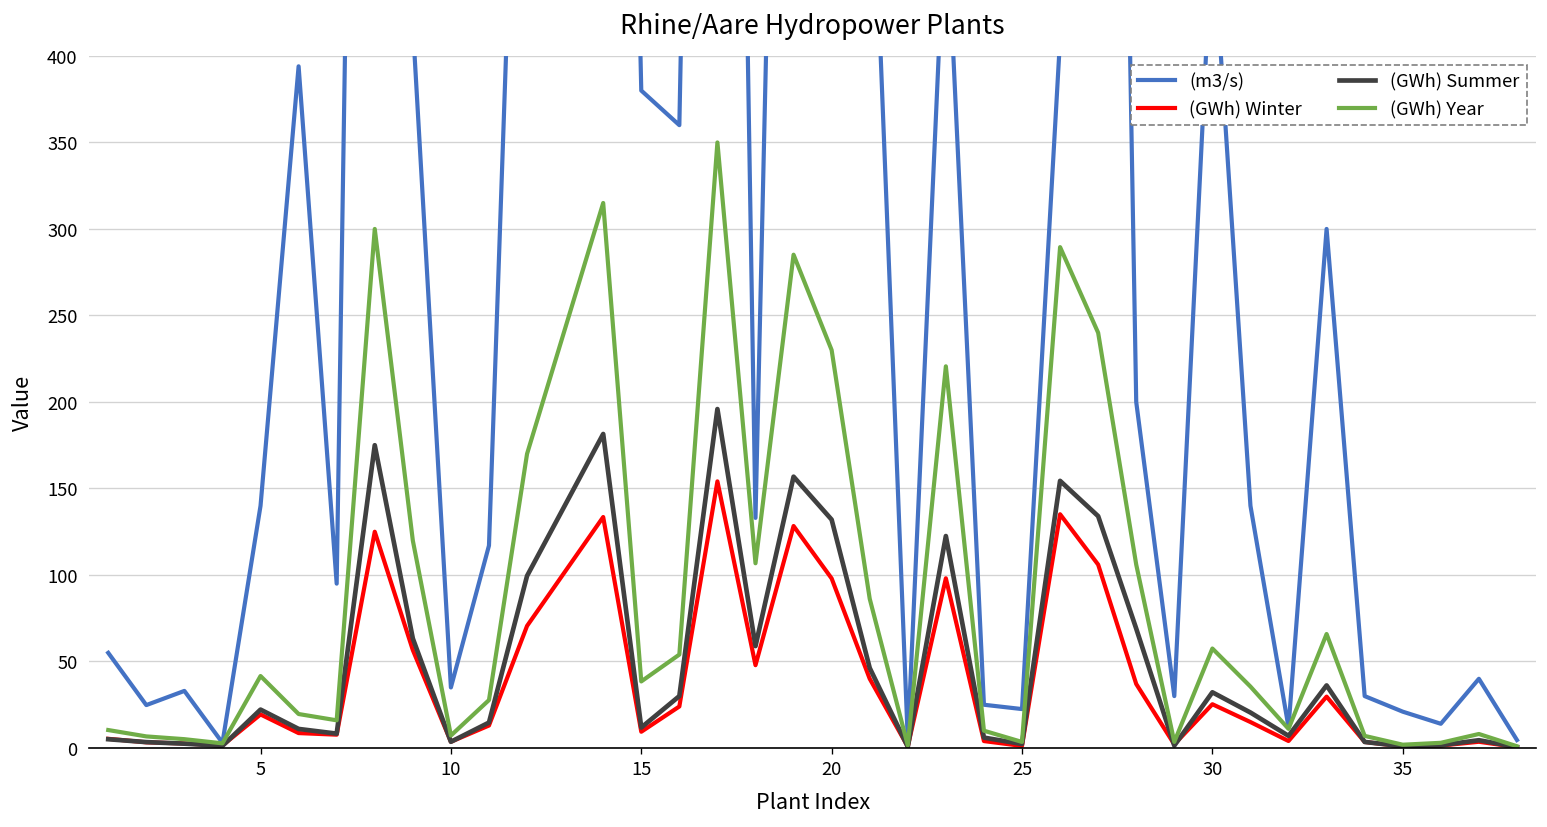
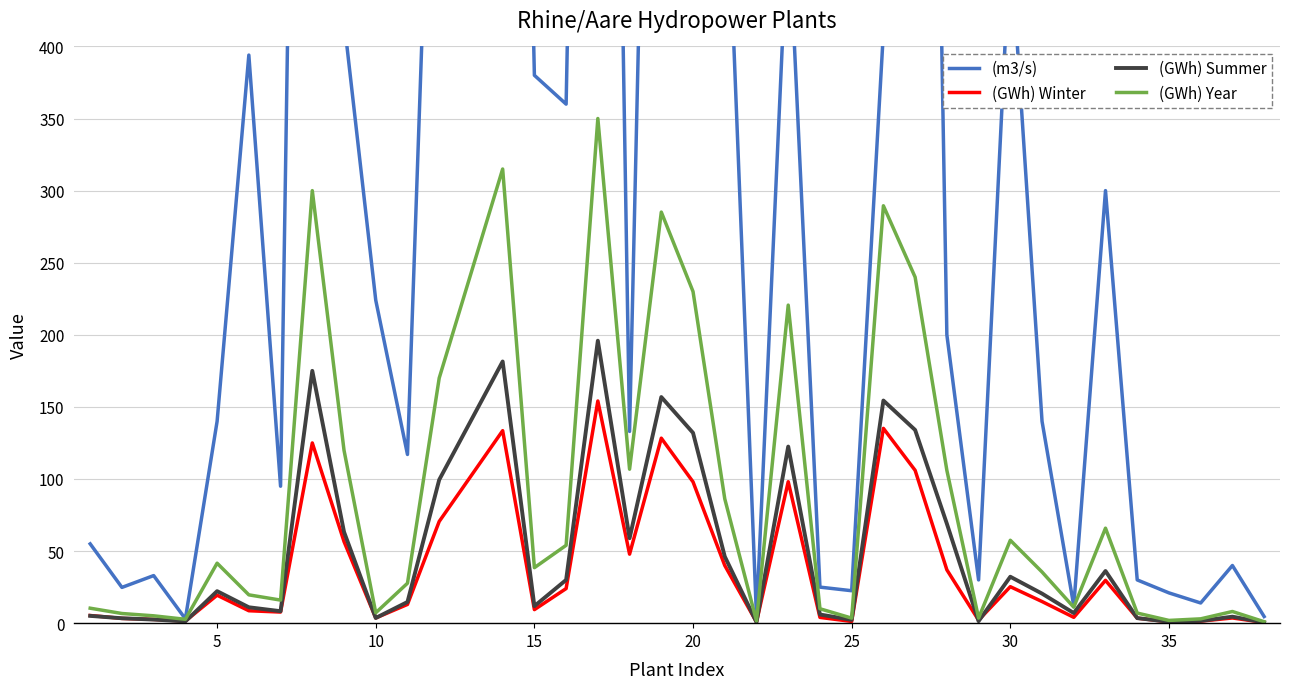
  {
    "(m3/s)": {
      "5": 140,
-     "10": 35,
+     "10": 224,
      "15": 380,
      "25": 23,
      "35": 21
    },
    "(GWh) Winter": {
      "5": 19,
      "15": 9,
      "20": 98,
      "30": 25
    },
    "(GWh) Summer": {
      "5": 22,
      "15": 12,
      "20": 132,
      "30": 32
    },
    "(GWh) Year": {
      "5": 42,
      "10": 7,
      "15": 38,
      "20": 230,
      "30": 58
    }
  }
